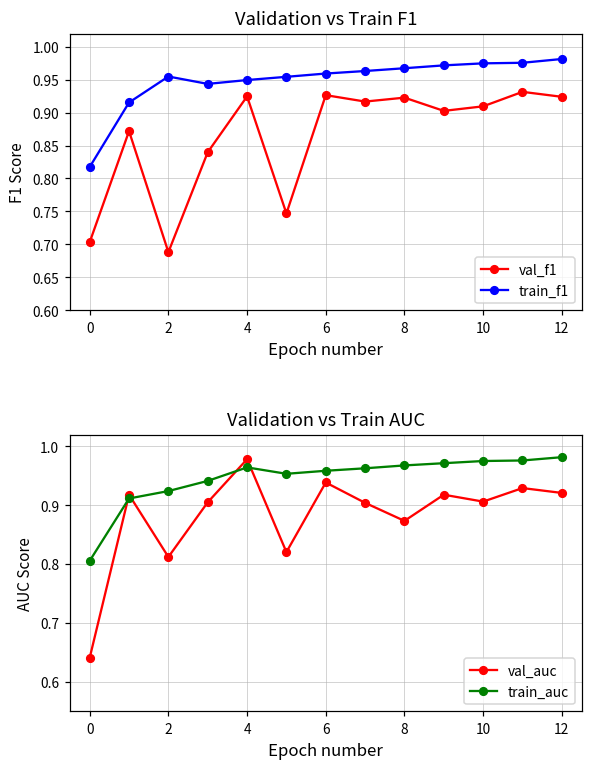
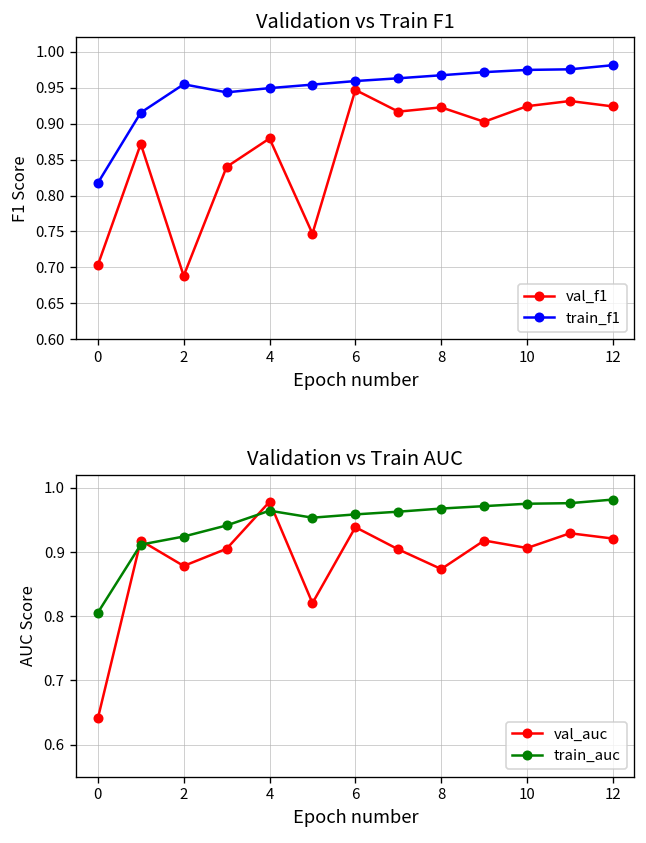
  {
    "Validation vs Train F1": {
      "val_f1": {
        "0": 0.70,
        "2": 0.69,
-       "4": 0.92,
-       "6": 0.93,
+       "4": 0.88,
+       "6": 0.95,
        "8": 0.92,
-       "10": 0.91,
+       "10": 0.92,
        "12": 0.92
      },
      "train_f1": {
        "0": 0.82,
        "2": 0.95,
        "4": 0.95,
        "6": 0.96,
        "8": 0.97,
        "10": 0.97,
        "12": 0.98
      }
    },
    "Validation vs Train AUC": {
      "val_auc": {
        "0": 0.64,
-       "2": 0.81,
+       "2": 0.88,
        "4": 0.98,
        "6": 0.94,
        "8": 0.87,
        "10": 0.91,
        "12": 0.92
      },
      "train_auc": {
        "0": 0.81,
        "2": 0.92,
        "4": 0.96,
        "6": 0.96,
        "8": 0.97,
        "10": 0.98,
        "12": 0.98
      }
    }
  }
